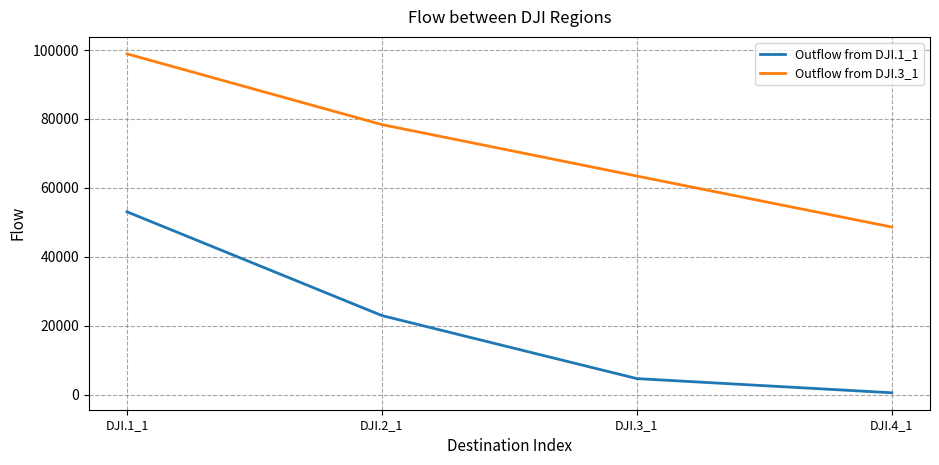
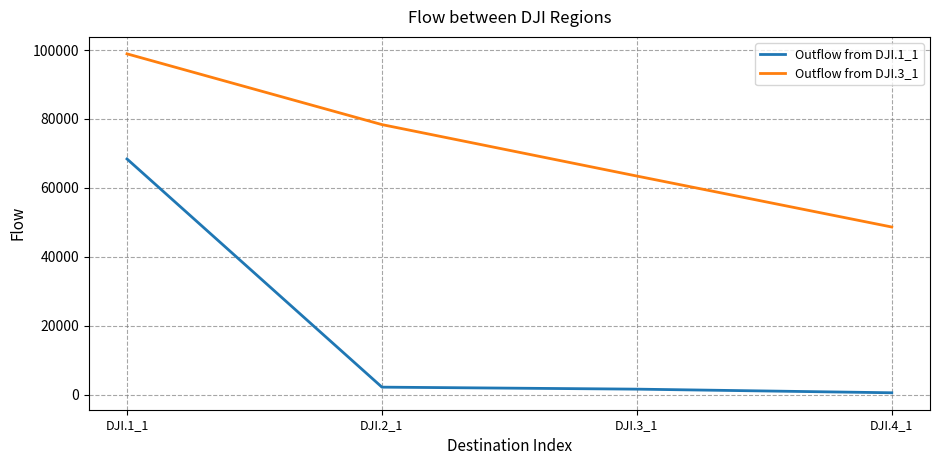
  {
    "Outflow from DJI.1_1": {
-     "DJI.1_1": 53000,
-     "DJI.2_1": 23000,
-     "DJI.3_1": 5000,
+     "DJI.1_1": 68000,
+     "DJI.2_1": 2000,
+     "DJI.3_1": 2000,
      "DJI.4_1": 1000
    },
    "Outflow from DJI.3_1": {
      "DJI.1_1": 99000,
      "DJI.2_1": 78000,
      "DJI.3_1": 63000,
      "DJI.4_1": 49000
    }
  }
